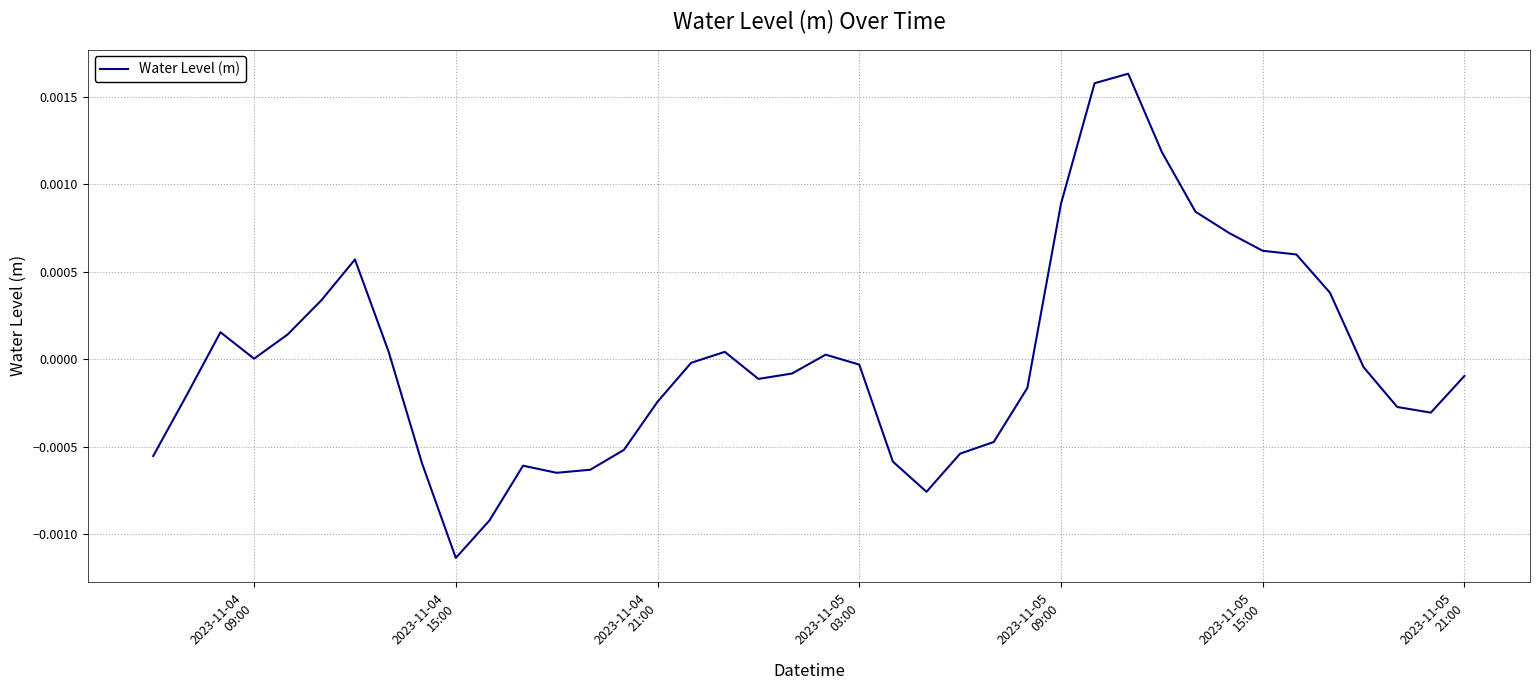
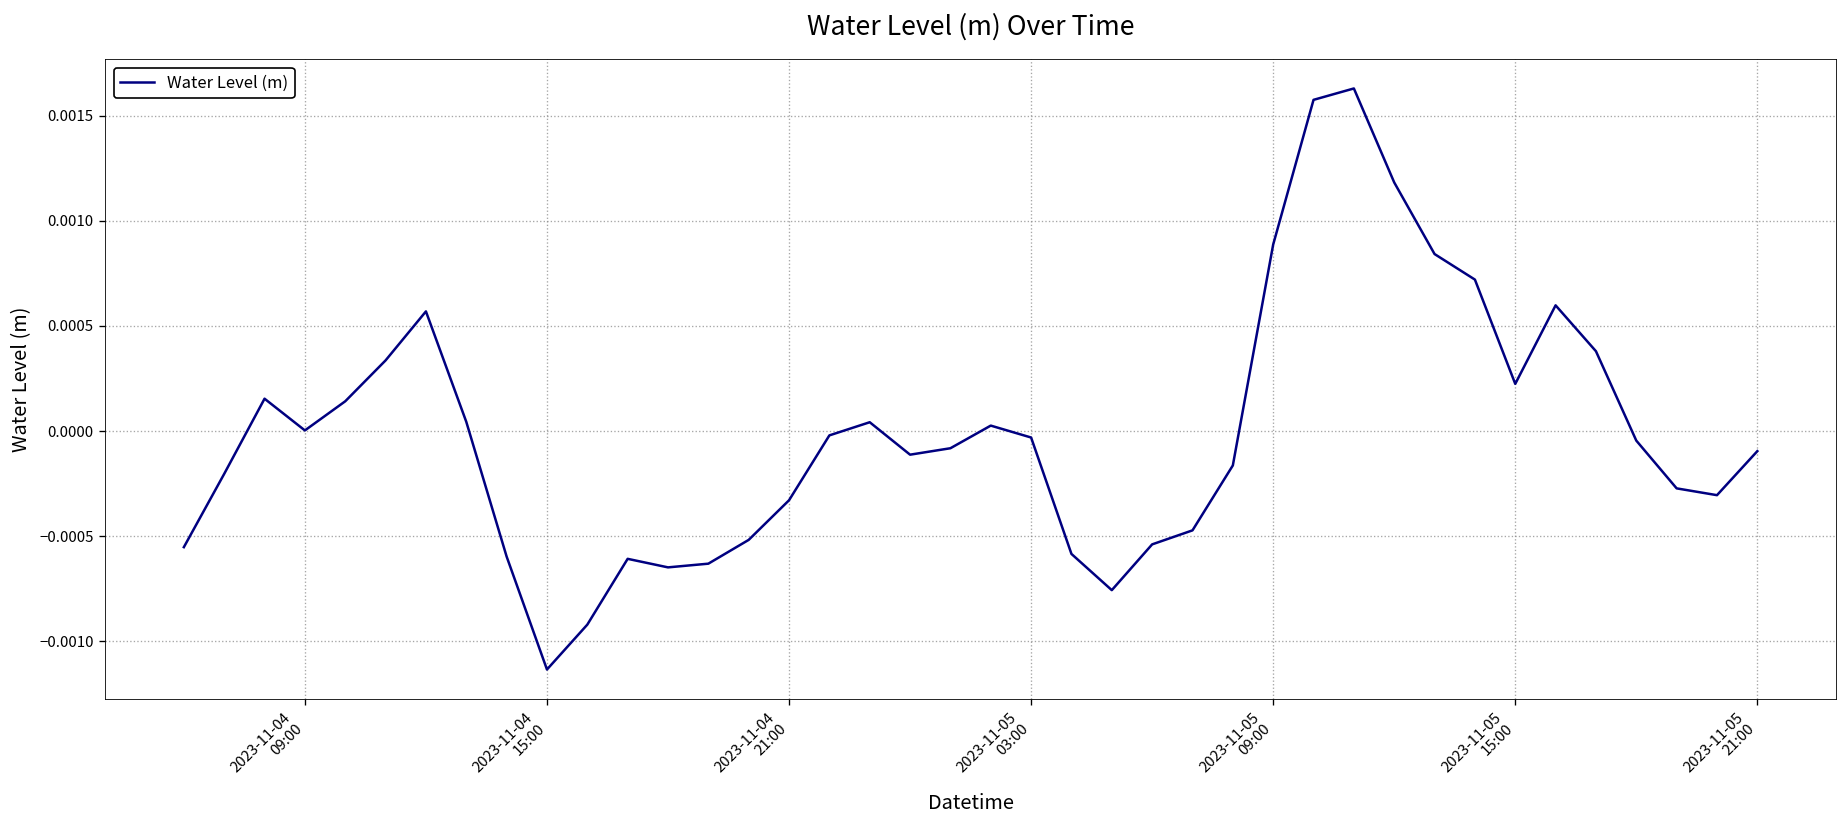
  {
    "2023-11-04 09:00": 0.00000,
    "2023-11-04 15:00": -0.00113,
-   "2023-11-04 21:00": -0.00024,
+   "2023-11-04 21:00": -0.00033,
    "2023-11-05 03:00": -0.00003,
    "2023-11-05 09:00": 0.00089,
-   "2023-11-05 15:00": 0.00062,
+   "2023-11-05 15:00": 0.00022,
    "2023-11-05 21:00": -0.00010
  }
